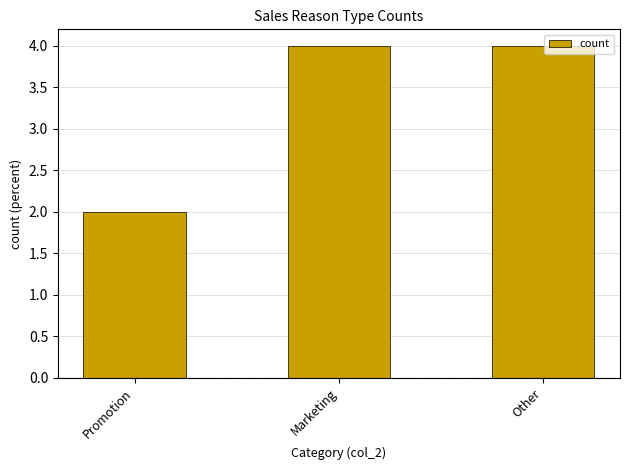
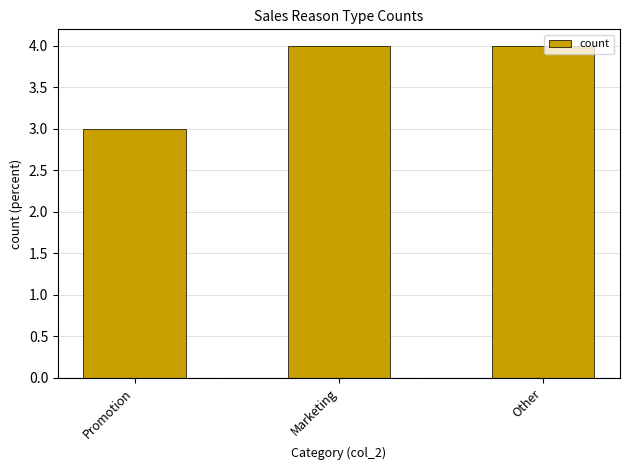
  {
-   "Promotion": 2,
+   "Promotion": 3,
    "Marketing": 4,
    "Other": 4
  }
